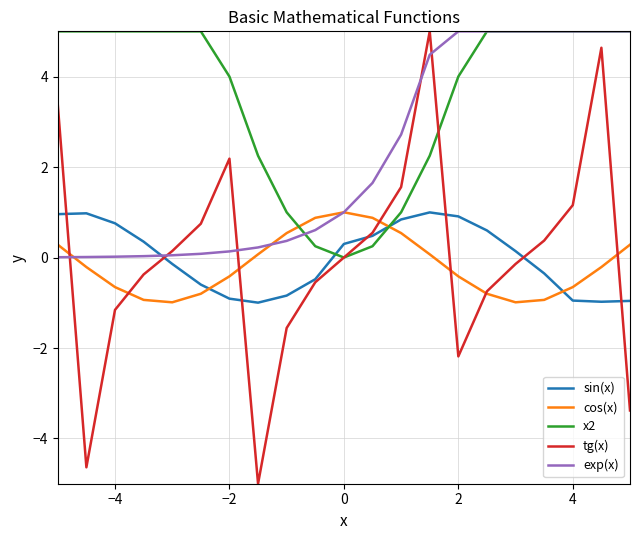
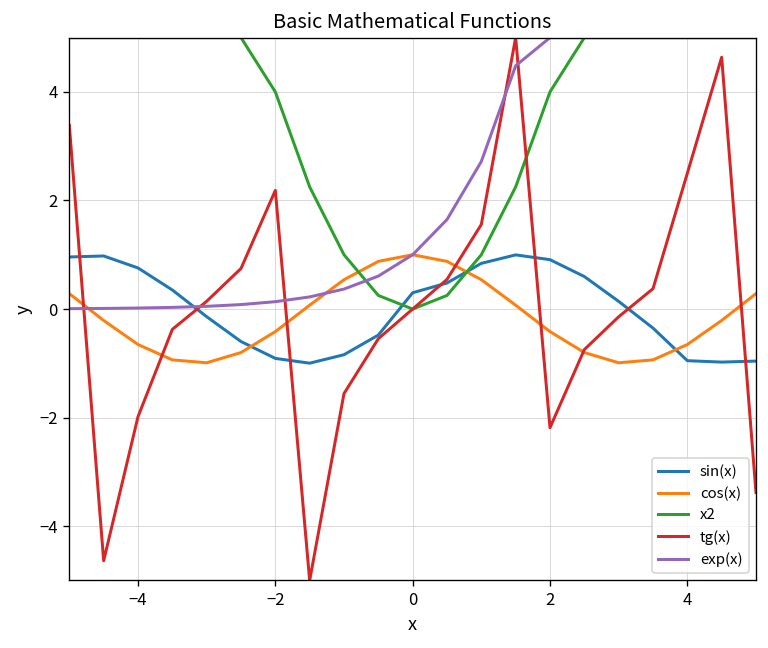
  {
    "sin(x)": {
      "−4": 0.8,
      "−2": -0.9,
      "0": 0.3,
      "2": 0.9,
      "4": -1.0
    },
    "cos(x)": {
      "−4": -0.7,
      "−2": -0.4,
      "2": -0.4,
      "4": -0.7
    },
    "x2": {
      "−4": 5.0,
      "−2": 4.0,
      "2": 4.0
    },
    "tg(x)": {
-     "−4": -1.2,
+     "−4": -2.0,
      "−2": 2.2,
      "2": -2.2,
-     "4": 1.2
+     "4": 2.5
    },
    "exp(x)": {
      "−4": 0.0,
      "−2": 0.1,
      "2": 5.0
    }
  }
